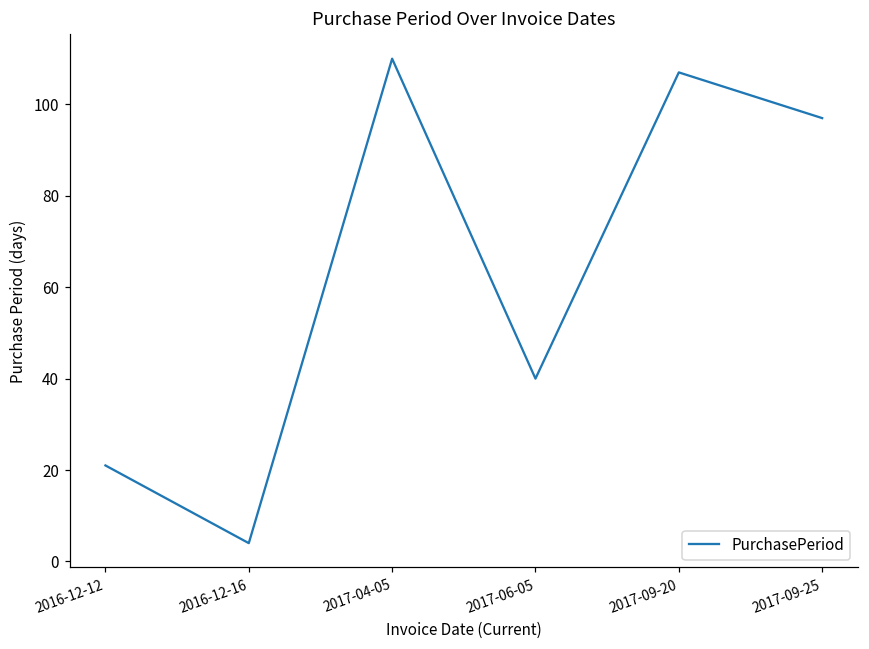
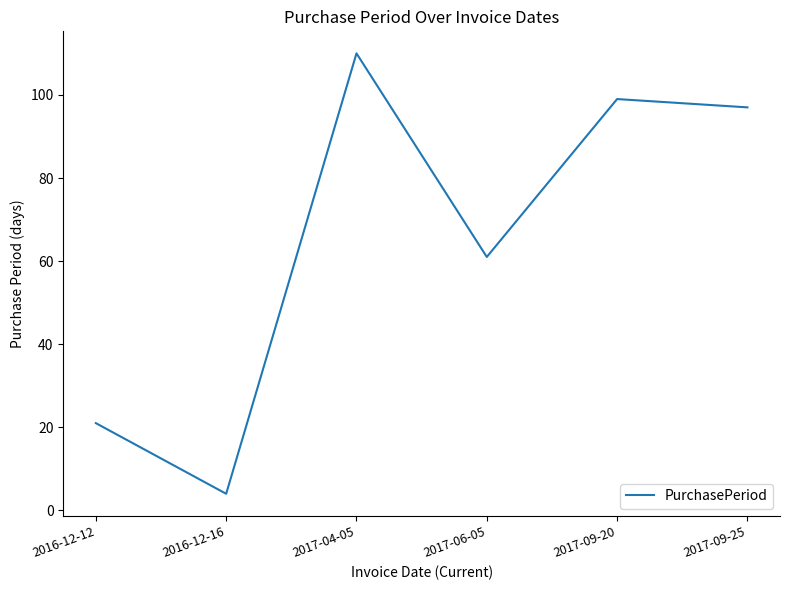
  {
    "2016-12-12": 21,
    "2016-12-16": 4,
    "2017-04-05": 110,
-   "2017-06-05": 40,
-   "2017-09-20": 107,
+   "2017-06-05": 61,
+   "2017-09-20": 99,
    "2017-09-25": 97
  }
